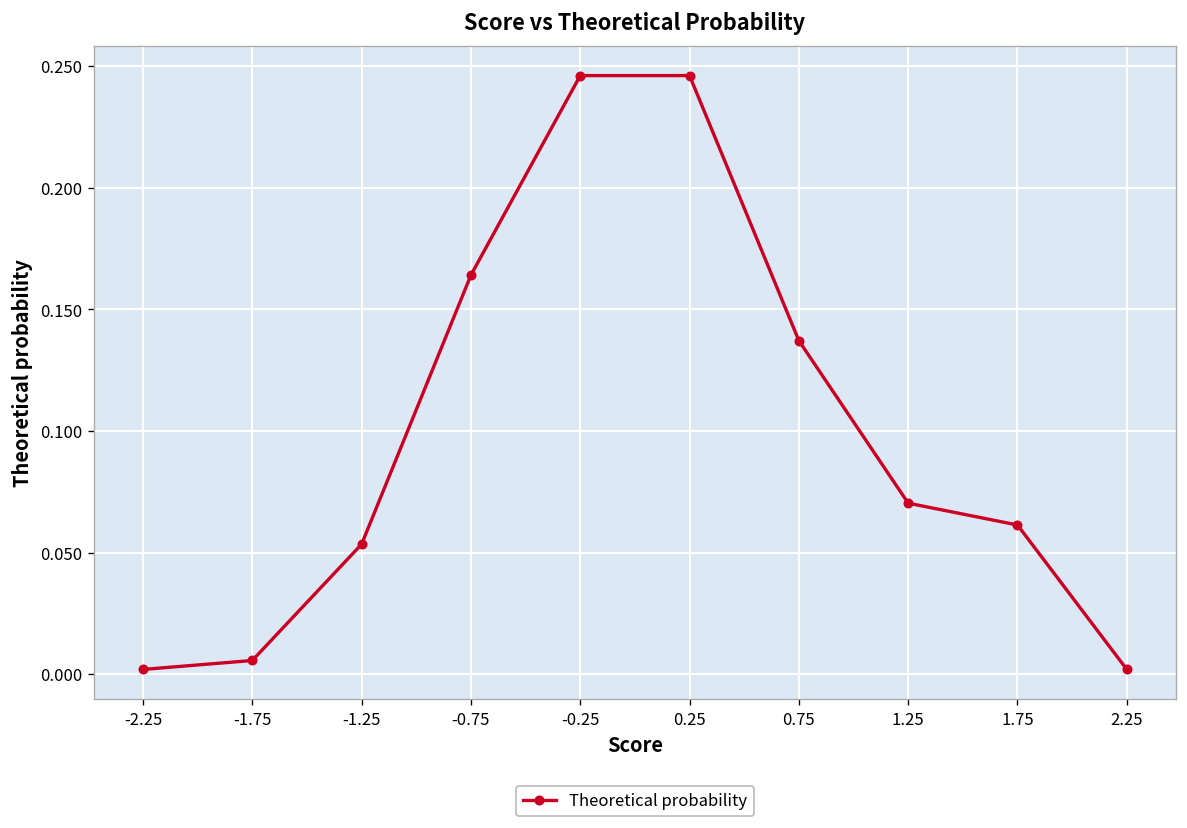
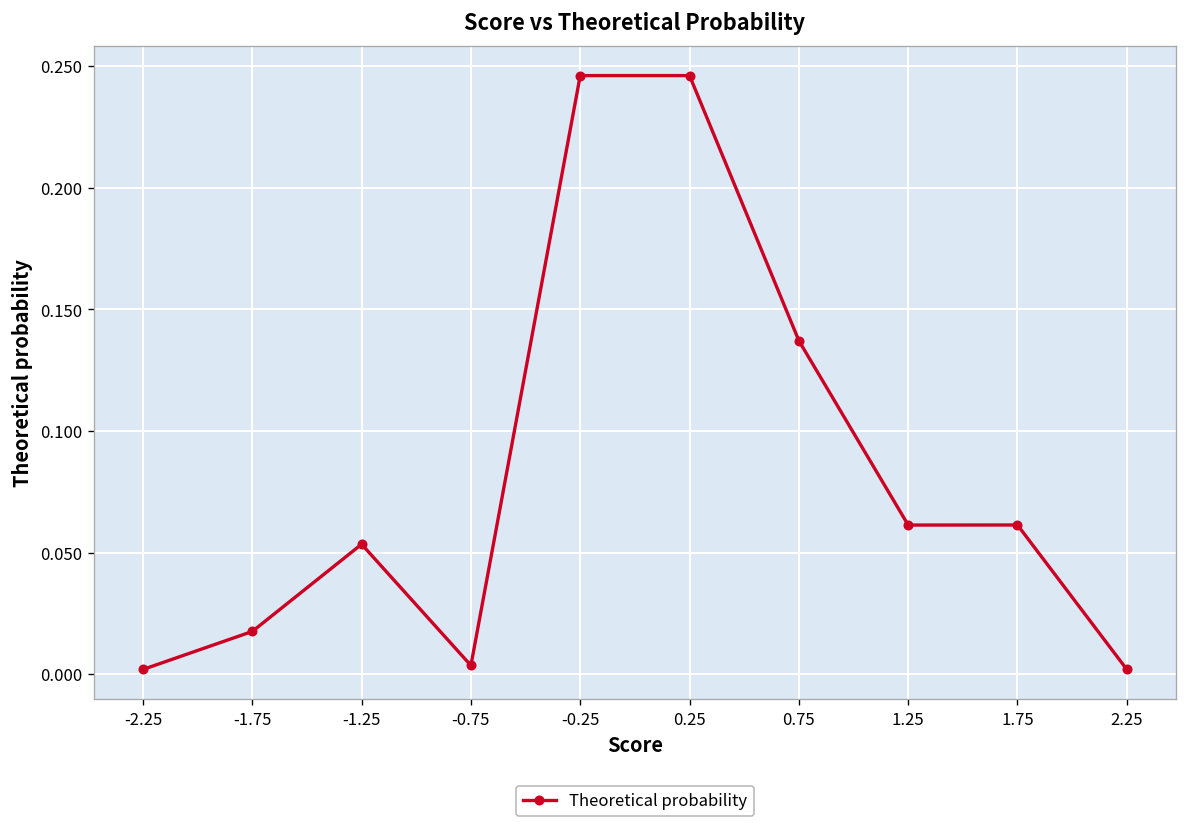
  {
    "-2.25": 0.002,
-   "-1.75": 0.006,
+   "-1.75": 0.018,
    "-1.25": 0.053,
-   "-0.75": 0.164,
+   "-0.75": 0.004,
    "-0.25": 0.246,
    "0.25": 0.246,
    "0.75": 0.137,
-   "1.25": 0.070,
+   "1.25": 0.061,
    "1.75": 0.061,
    "2.25": 0.002
  }
